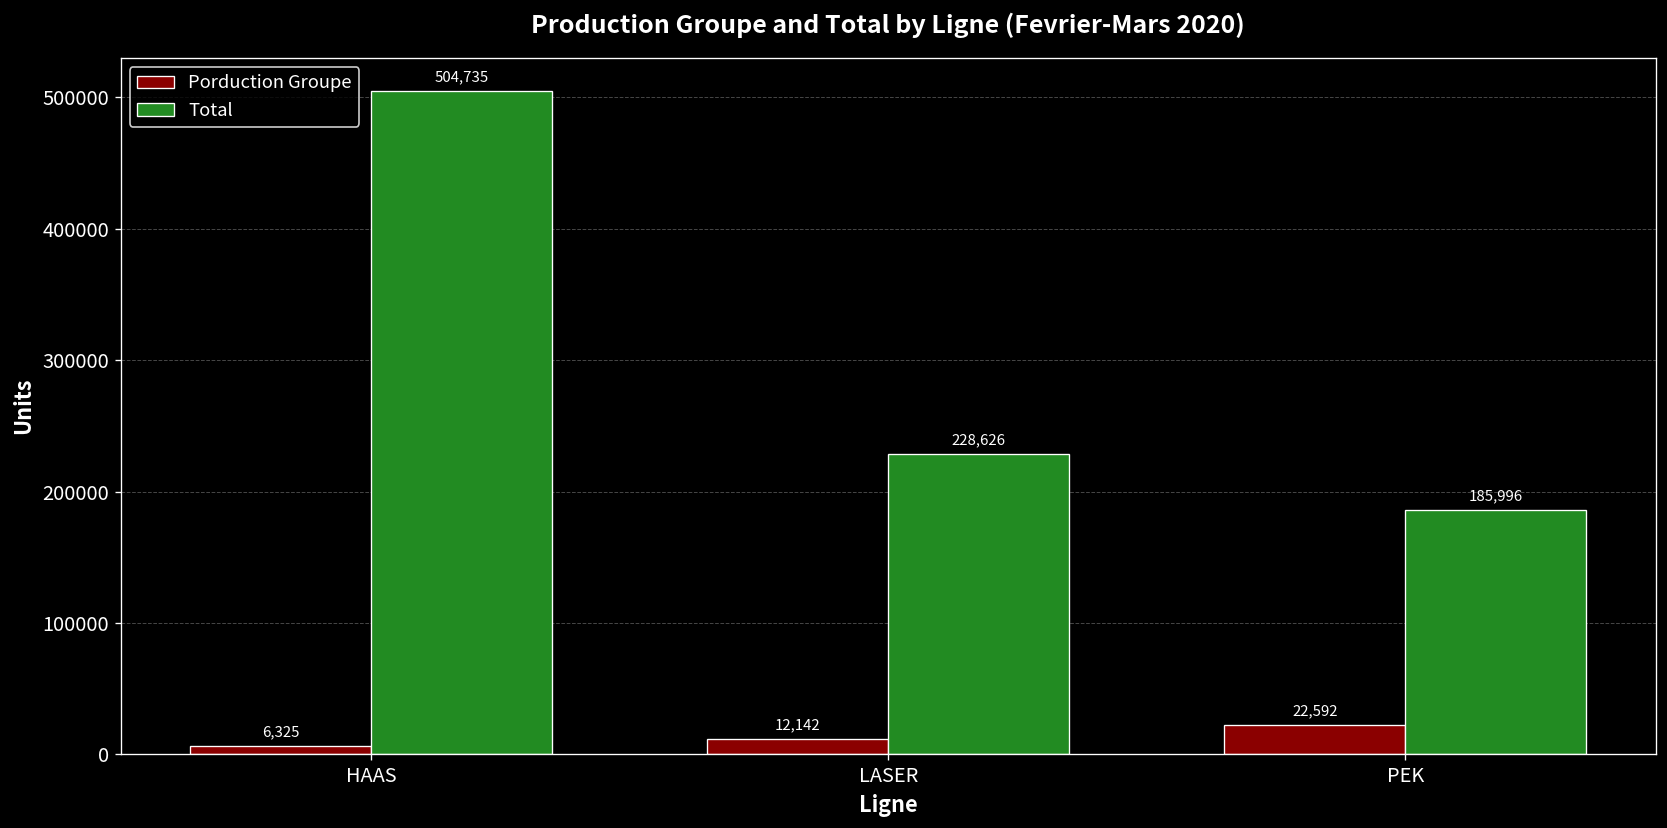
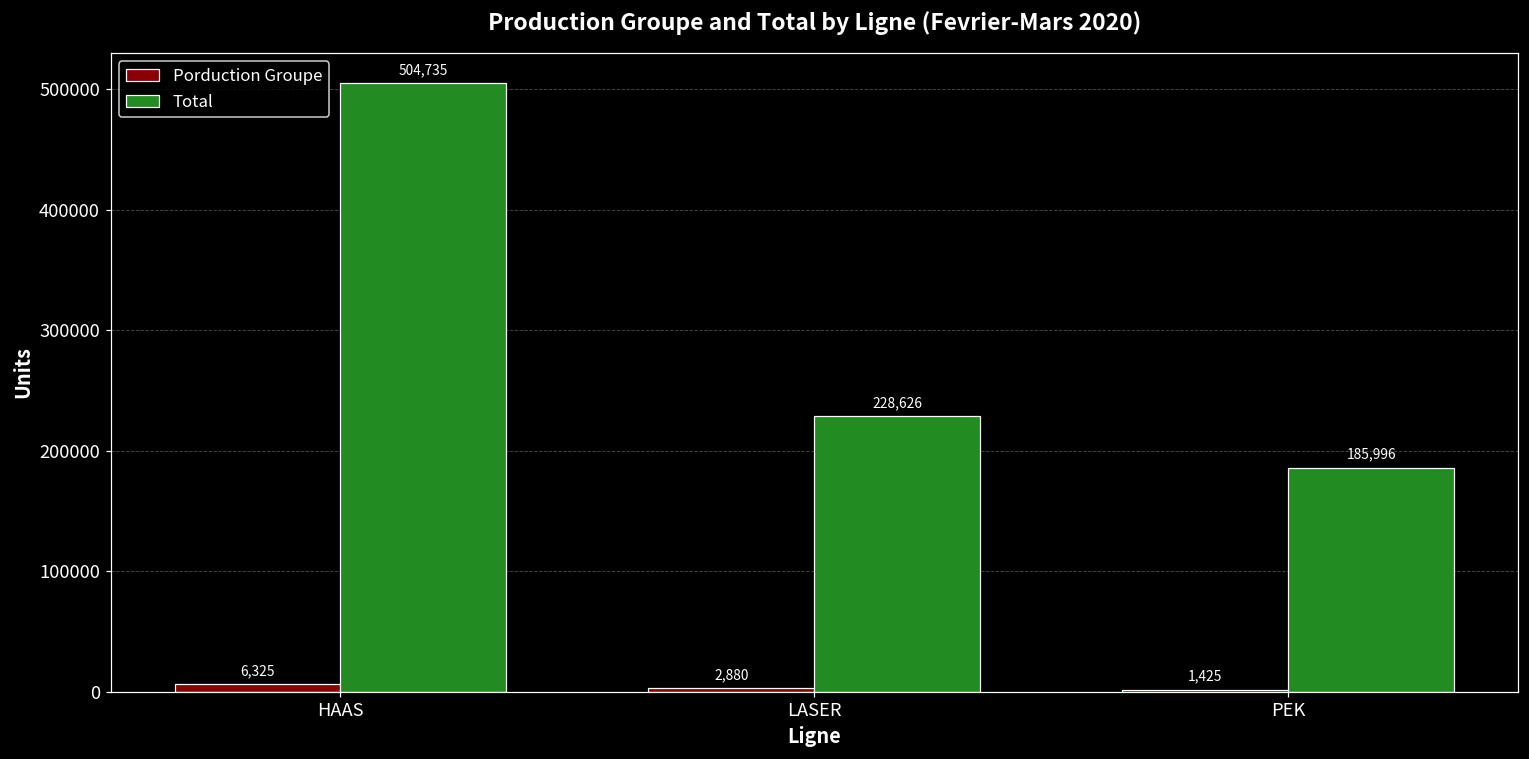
  {
    "Porduction Groupe": {
      "HAAS": "6,325",
-     "LASER": "12,142",
-     "PEK": "22,592"
+     "LASER": "2,880",
+     "PEK": "1,425"
    },
    "Total": {
      "HAAS": "504,735",
      "LASER": "228,626",
      "PEK": "185,996"
    }
  }
